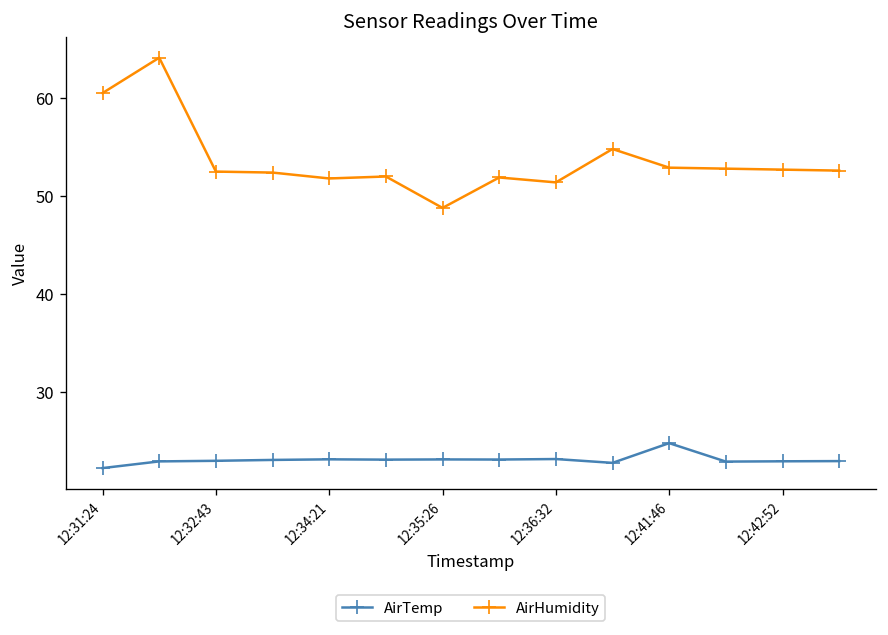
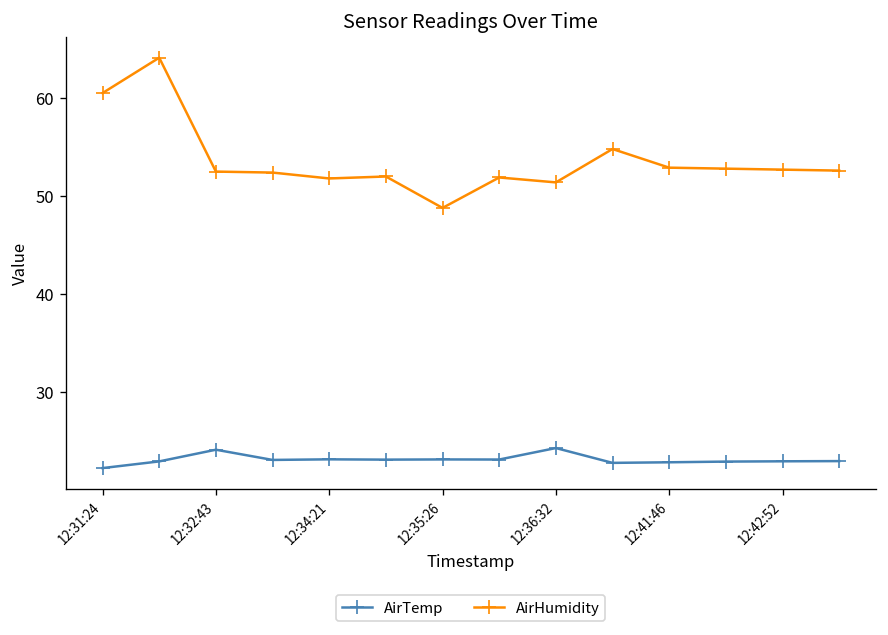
  {
    "AirTemp": {
      "12:31:24": 22,
-     "12:32:43": 23,
+     "12:32:43": 24,
      "12:34:21": 23,
      "12:35:26": 23,
-     "12:36:32": 23,
-     "12:41:46": 25,
+     "12:36:32": 24,
+     "12:41:46": 23,
      "12:42:52": 23
    },
    "AirHumidity": {
      "12:31:24": 61,
      "12:32:43": 53,
      "12:34:21": 52,
      "12:35:26": 49,
      "12:36:32": 51,
      "12:41:46": 53,
      "12:42:52": 53
    }
  }
